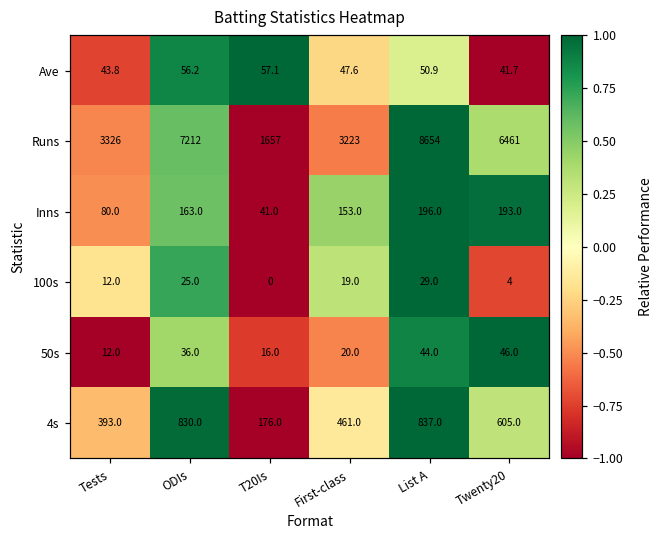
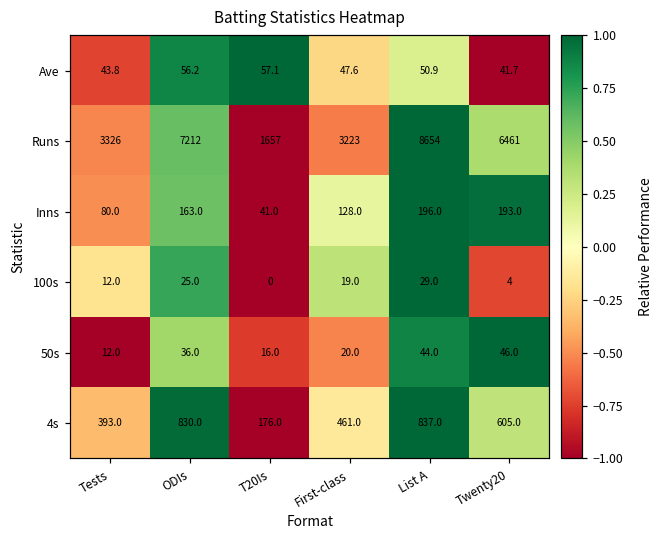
  {
    "Ave": {
      "Tests": 43.8,
      "ODIs": 56.2,
      "T20Is": 57.1,
      "First-class": 47.6,
      "List A": 50.9,
      "Twenty20": 41.7
    },
    "Runs": {
      "Tests": 3326,
      "ODIs": 7212,
      "T20Is": 1657,
      "First-class": 3223,
      "List A": 8654,
      "Twenty20": 6461
    },
    "Inns": {
      "Tests": 80.0,
      "ODIs": 163.0,
      "T20Is": 41.0,
-     "First-class": 153.0,
+     "First-class": 128.0,
      "List A": 196.0,
      "Twenty20": 193.0
    },
    "100s": {
      "Tests": 12.0,
      "ODIs": 25.0,
      "T20Is": 0,
      "First-class": 19.0,
      "List A": 29.0,
      "Twenty20": 4
    },
    "50s": {
      "Tests": 12.0,
      "ODIs": 36.0,
      "T20Is": 16.0,
      "First-class": 20.0,
      "List A": 44.0,
      "Twenty20": 46.0
    },
    "4s": {
      "Tests": 393.0,
      "ODIs": 830.0,
      "T20Is": 176.0,
      "First-class": 461.0,
      "List A": 837.0,
      "Twenty20": 605.0
    }
  }
